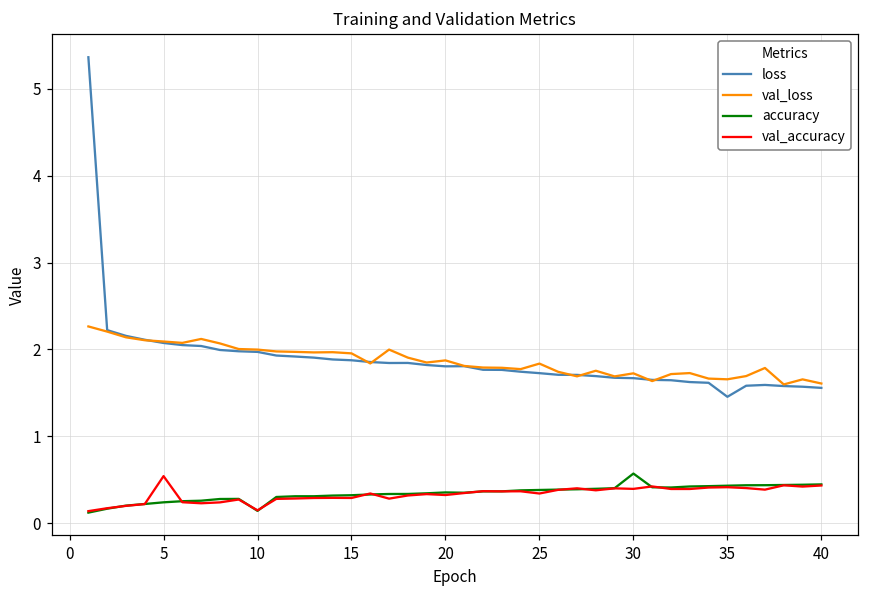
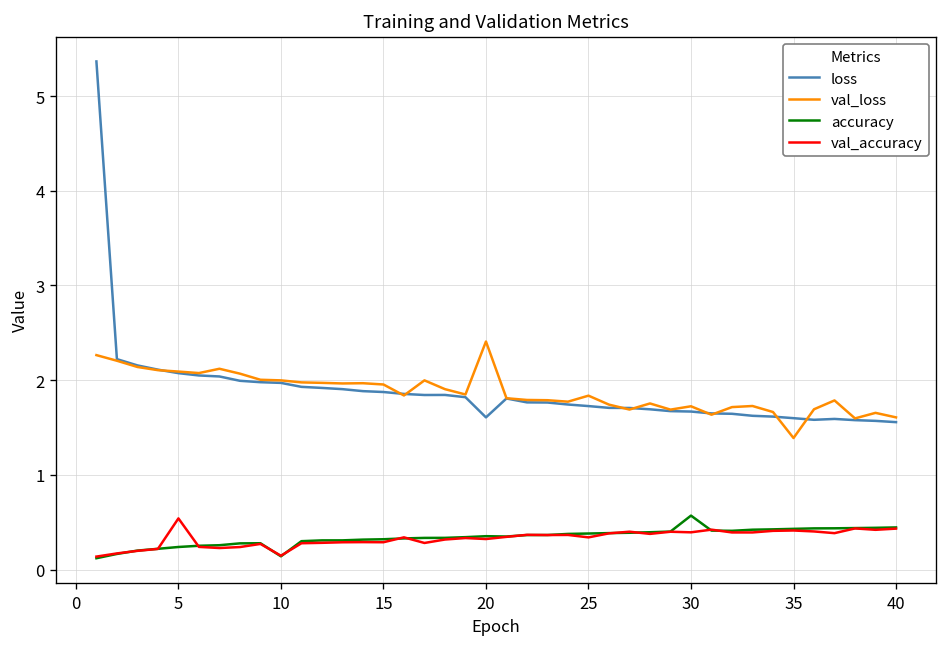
  {
    "loss": {
      "15": 1.9,
-     "20": 1.8,
+     "20": 1.6,
      "25": 1.7,
      "30": 1.7,
-     "35": 1.5,
+     "35": 1.6,
      "40": 1.6
    },
    "val_loss": {
      "15": 2.0,
-     "20": 1.9,
+     "20": 2.4,
      "25": 1.8,
      "30": 1.7,
-     "35": 1.7,
+     "35": 1.4,
      "40": 1.6
    },
    "accuracy": {
      "5": 0.2,
      "25": 0.4,
      "30": 0.6
    },
    "val_accuracy": {
      "5": 0.5,
      "25": 0.3,
      "30": 0.4
    }
  }
